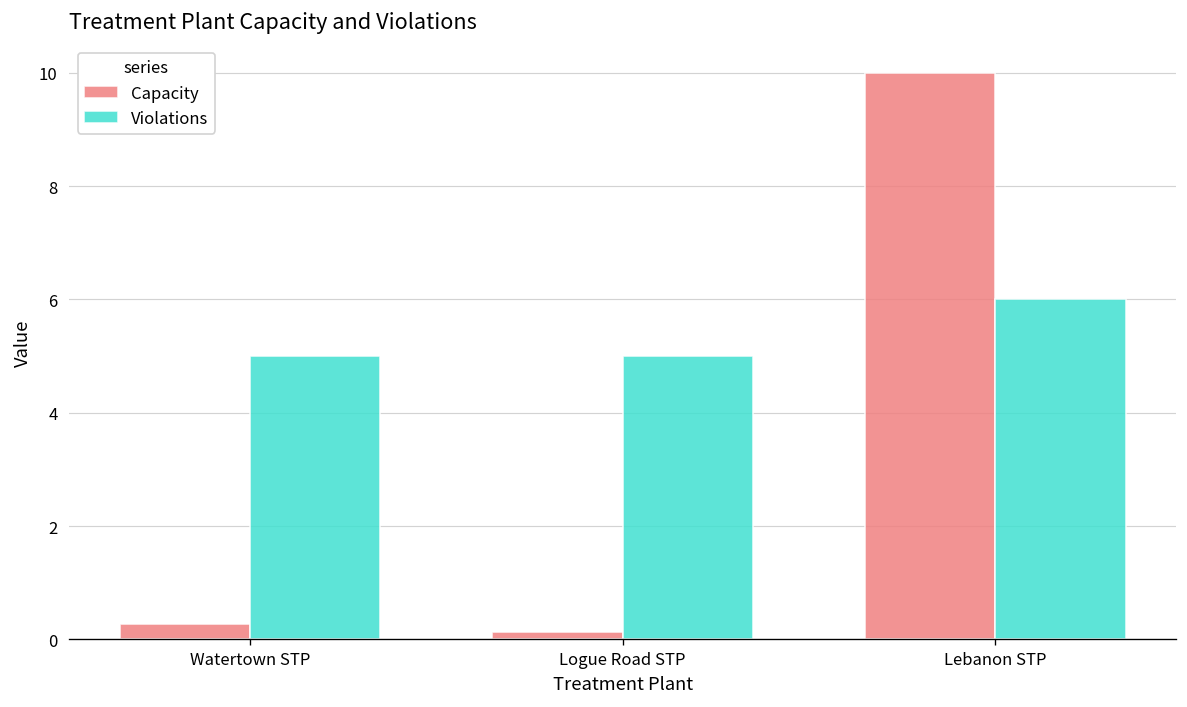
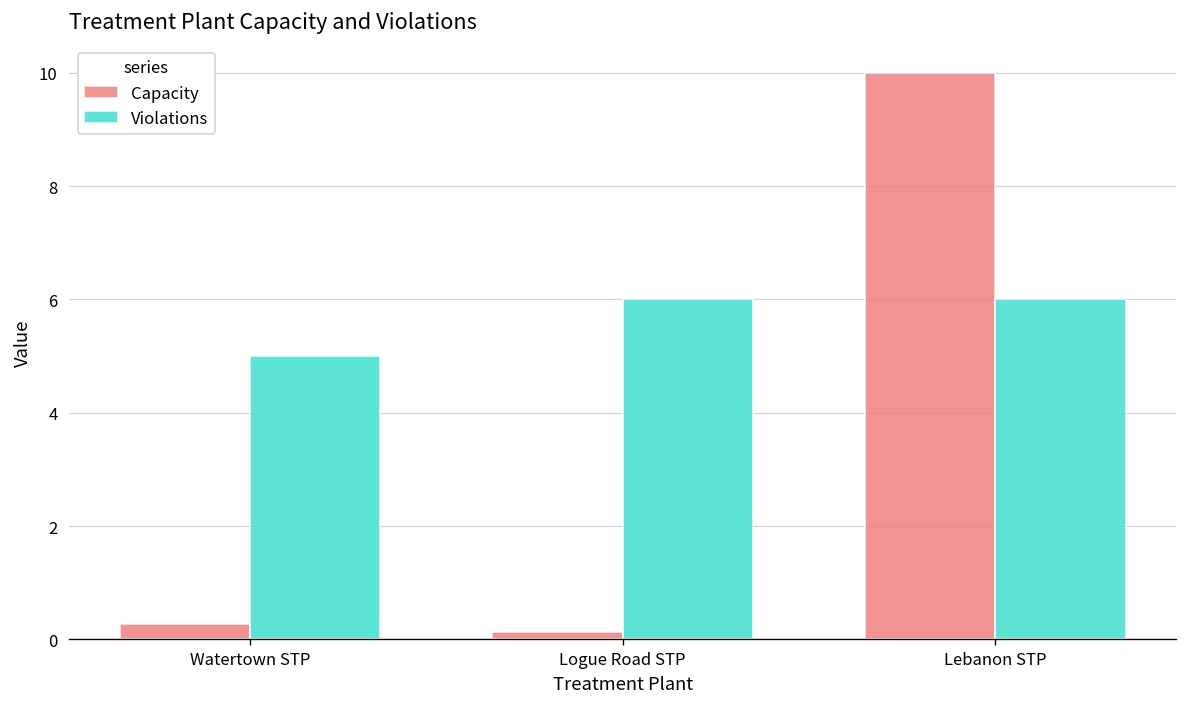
  {
    "Capacity": {
      "Watertown STP": 0.3,
      "Logue Road STP": 0.1,
      "Lebanon STP": 10
    },
    "Violations": {
      "Watertown STP": 5,
-     "Logue Road STP": 5,
+     "Logue Road STP": 6,
      "Lebanon STP": 6
    }
  }
